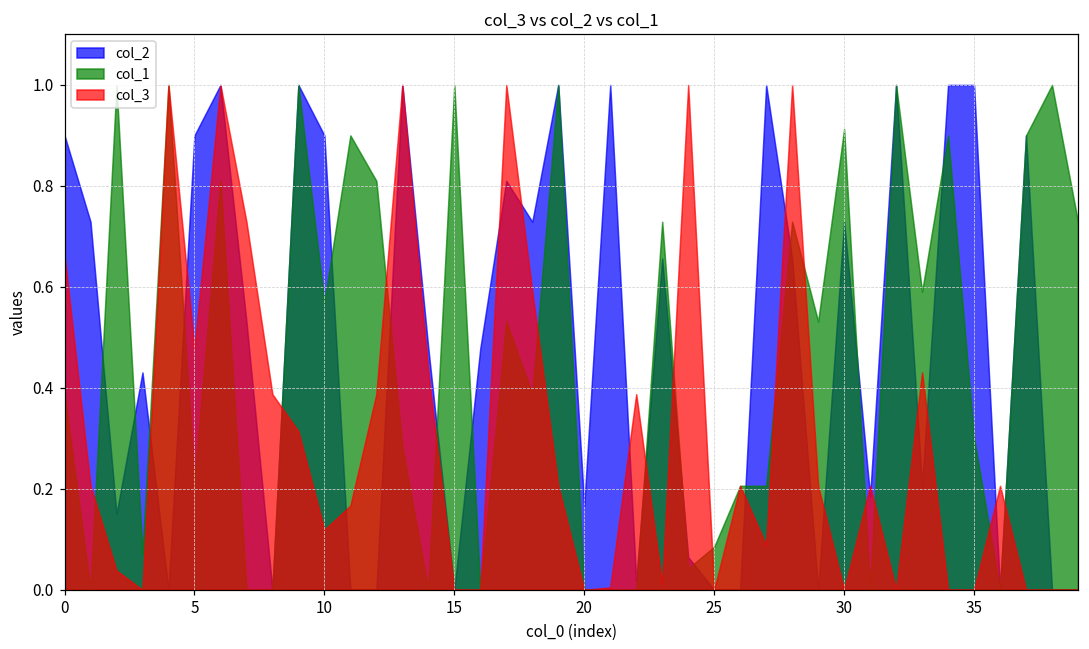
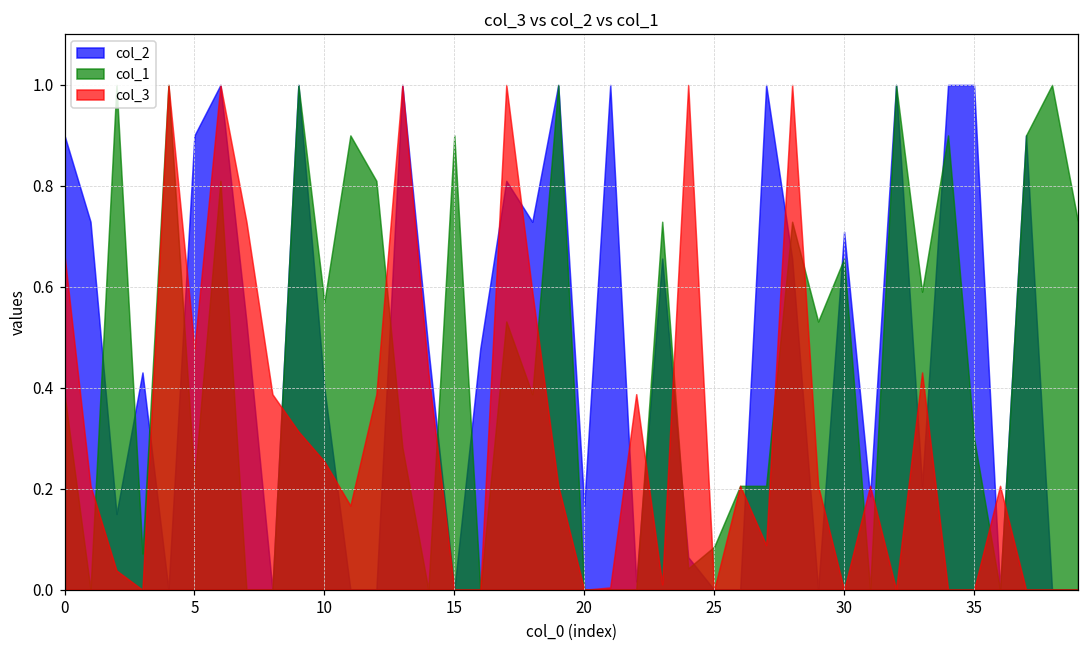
  {
    "col_2": {
      "0": 0.90,
      "5": 0.90,
-     "10": 0.9,
+     "10": 0.4,
      "20": 0.17,
-     "30": 0.73,
+     "30": 0.71,
      "35": 1.00
    },
    "col_1": {
      "0": 0.39,
      "5": 0.21,
      "10": 0.57,
-     "15": 1.0,
+     "15": 0.9,
      "25": 0.09,
-     "30": 0.91,
+     "30": 0.66,
      "35": 0.30
    },
    "col_3": {
      "0": 0.66,
      "5": 0.48,
-     "10": 0.12,
+     "10": 0.25,
      "30": 0.00,
      "35": 0.00
    }
  }
